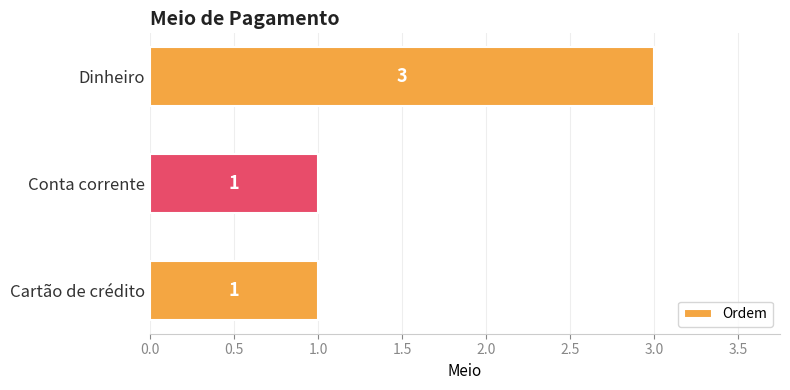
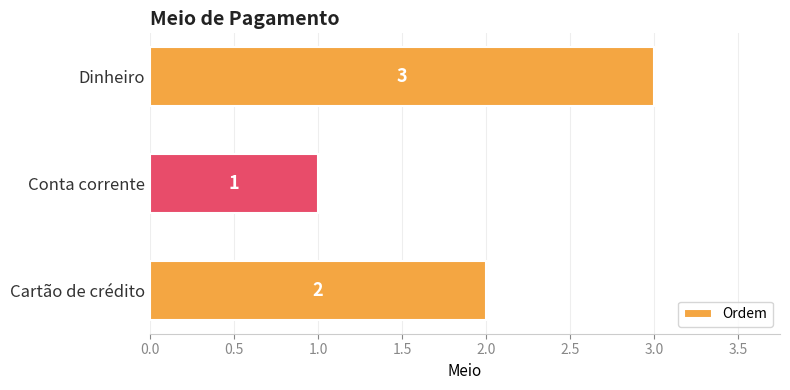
  {
    "Dinheiro": 3,
    "Conta corrente": 1,
-   "Cartão de crédito": 1
+   "Cartão de crédito": 2
  }
